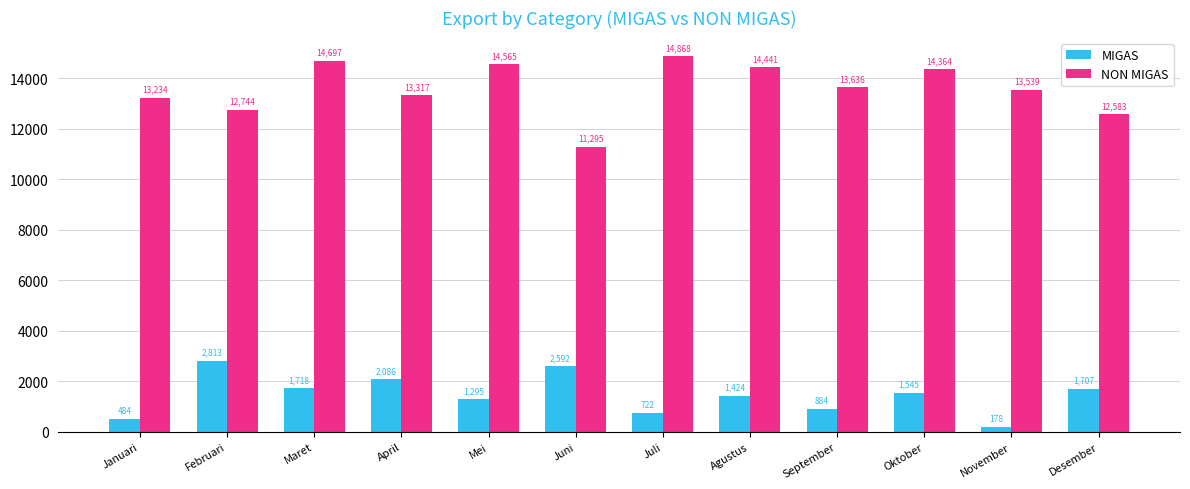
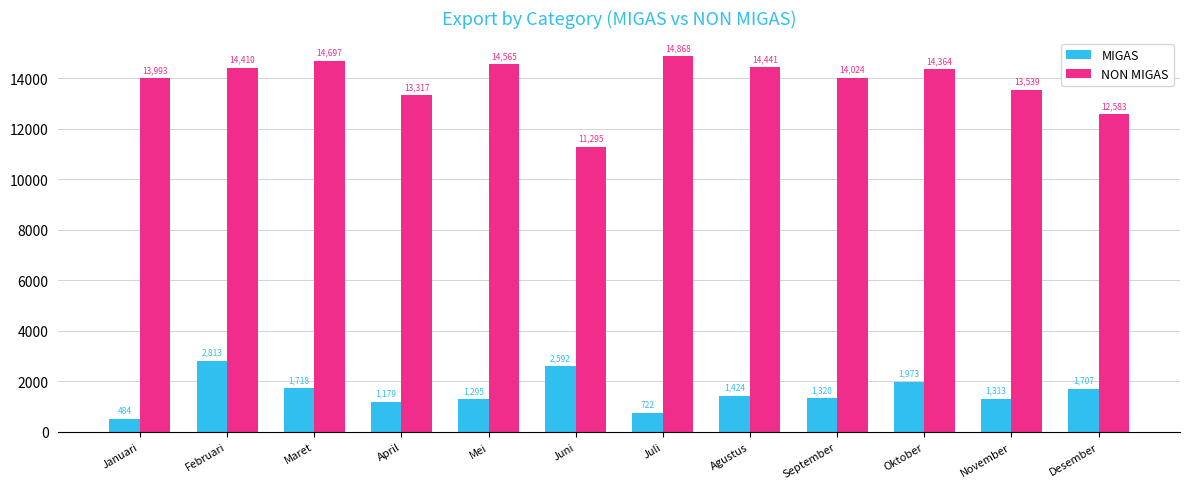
  {
    "MIGAS": {
      "Januari": "484",
      "Februari": "2,813",
      "Maret": "1,718",
-     "April": "2,086",
+     "April": "1,179",
      "Mei": "1,295",
      "Juni": "2,592",
      "Juli": "722",
      "Agustus": "1,424",
-     "September": "884",
-     "Oktober": "1,545",
-     "November": "178",
+     "September": "1,320",
+     "Oktober": "1,973",
+     "November": "1,313",
      "Desember": "1,707"
    },
    "NON MIGAS": {
-     "Januari": "13,234",
-     "Februari": "12,744",
+     "Januari": "13,993",
+     "Februari": "14,410",
      "Maret": "14,697",
      "April": "13,317",
      "Mei": "14,565",
      "Juni": "11,295",
      "Juli": "14,868",
      "Agustus": "14,441",
-     "September": "13,636",
+     "September": "14,024",
      "Oktober": "14,364",
      "November": "13,539",
      "Desember": "12,583"
    }
  }
